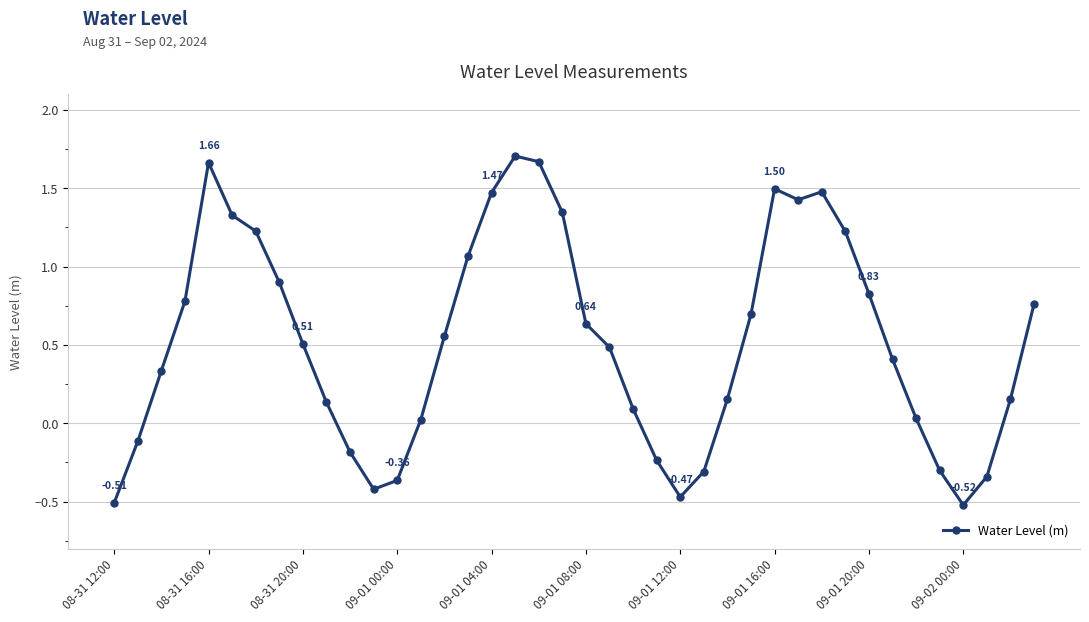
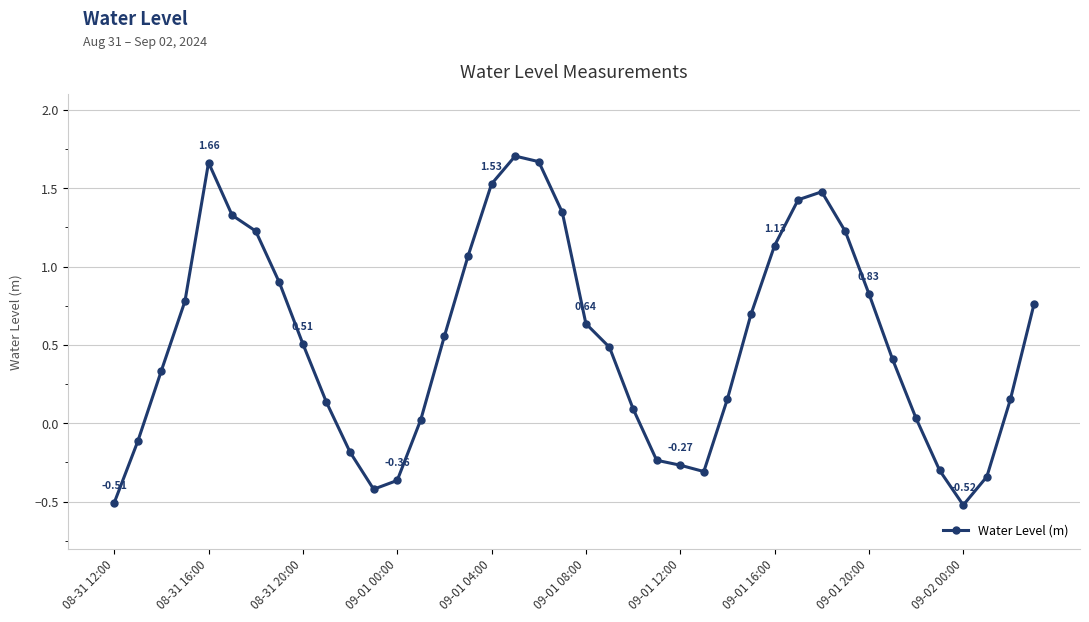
  {
    "08-31 12:00": -0.51,
    "08-31 16:00": 1.66,
    "08-31 20:00": 0.51,
    "09-01 00:00": -0.36,
-   "09-01 04:00": 1.47,
+   "09-01 04:00": 1.53,
    "09-01 08:00": 0.64,
-   "09-01 12:00": -0.47,
-   "09-01 16:00": 1.50,
+   "09-01 12:00": -0.27,
+   "09-01 16:00": 1.13,
    "09-01 20:00": 0.83,
    "09-02 00:00": -0.52
  }
